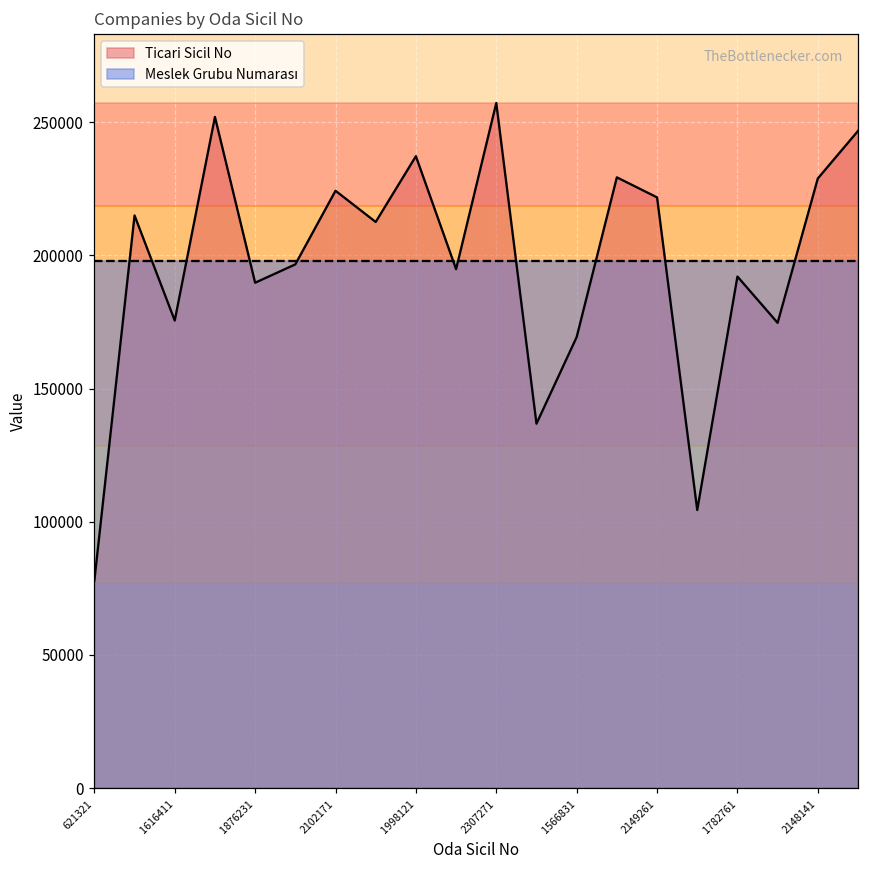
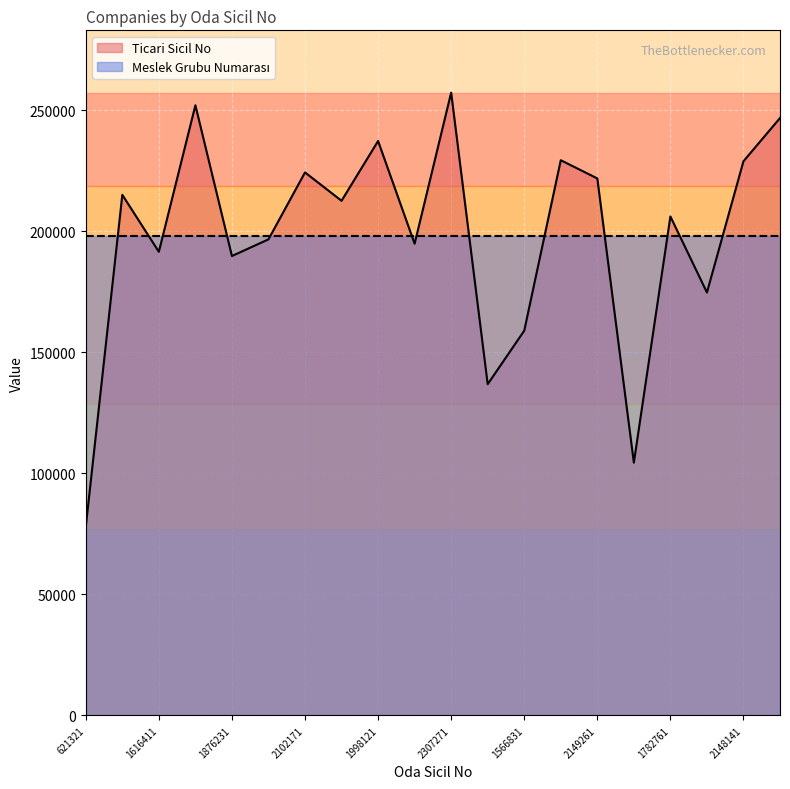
  {
    "Ticari Sicil No": {
      "621321": 78000,
-     "1616411": 176000,
+     "1616411": 191000,
      "1876231": 190000,
      "2102171": 224000,
      "1998121": 237000,
      "2307271": 257000,
-     "1566831": 169000,
+     "1566831": 159000,
      "2149261": 222000,
-     "1782761": 192000,
+     "1782761": 206000,
      "2148141": 229000
    },
    "Meslek Grubu Numarası": {
      "621321": 198000,
      "1616411": 198000,
      "1876231": 198000,
      "2102171": 198000,
      "1998121": 198000,
      "2307271": 198000,
      "1566831": 198000,
      "2149261": 198000,
      "1782761": 198000,
      "2148141": 198000
    }
  }
